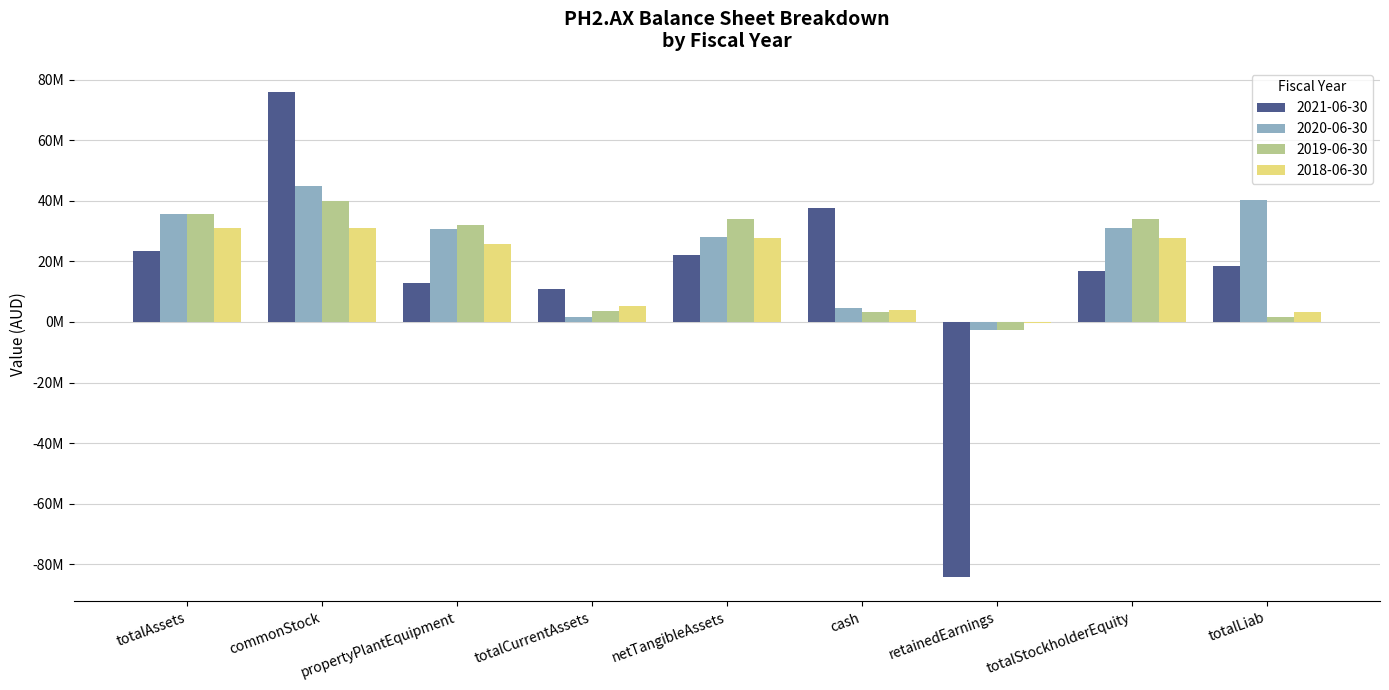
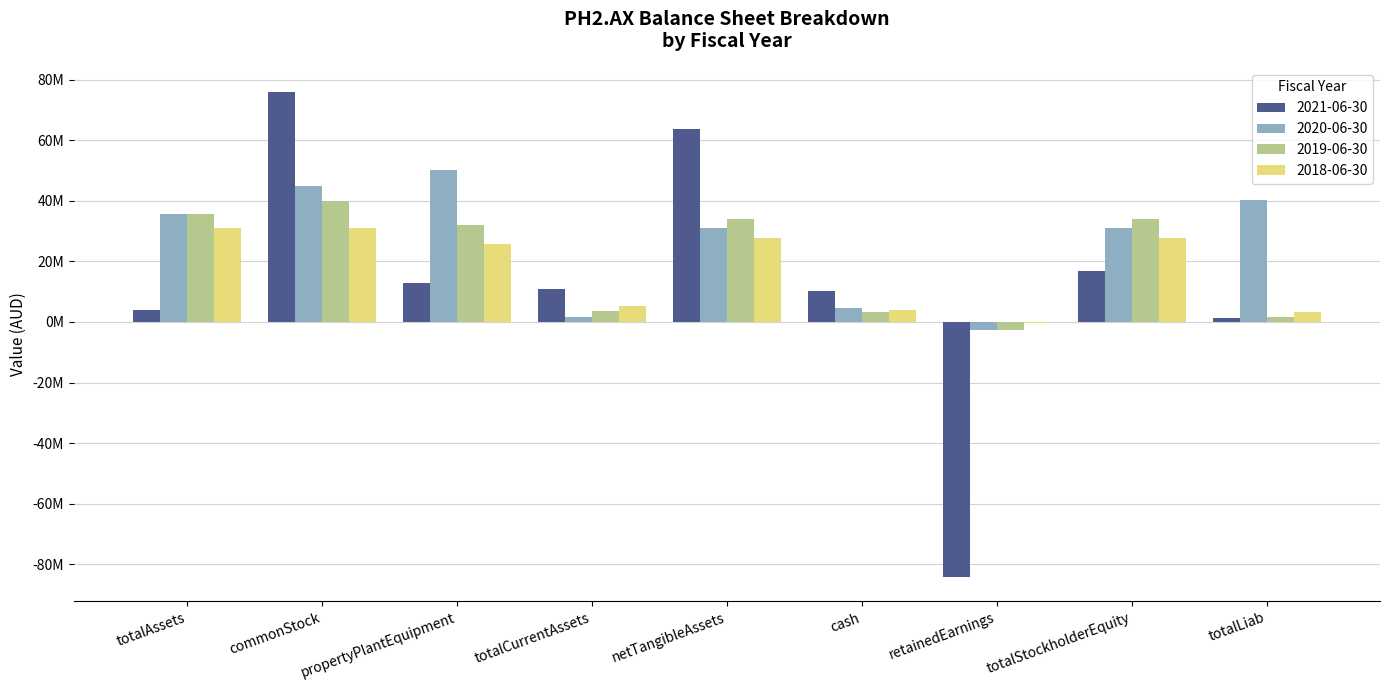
  {
    "2021-06-30": {
-     "totalAssets": 24000000,
+     "totalAssets": 4000000,
      "commonStock": 76000000,
      "propertyPlantEquipment": 13000000,
      "totalCurrentAssets": 11000000,
-     "netTangibleAssets": 22000000,
-     "cash": 38000000,
+     "netTangibleAssets": 64000000,
+     "cash": 10000000,
      "retainedEarnings": -84000000,
      "totalStockholderEquity": 17000000,
-     "totalLiab": 19000000
+     "totalLiab": 1000000
    },
    "2020-06-30": {
      "totalAssets": 36000000,
      "commonStock": 45000000,
-     "propertyPlantEquipment": 31000000,
+     "propertyPlantEquipment": 50000000,
      "totalCurrentAssets": 2000000,
-     "netTangibleAssets": 28000000,
+     "netTangibleAssets": 31000000,
      "cash": 5000000,
      "retainedEarnings": -3000000,
      "totalStockholderEquity": 31000000,
      "totalLiab": 40000000
    }
  }
